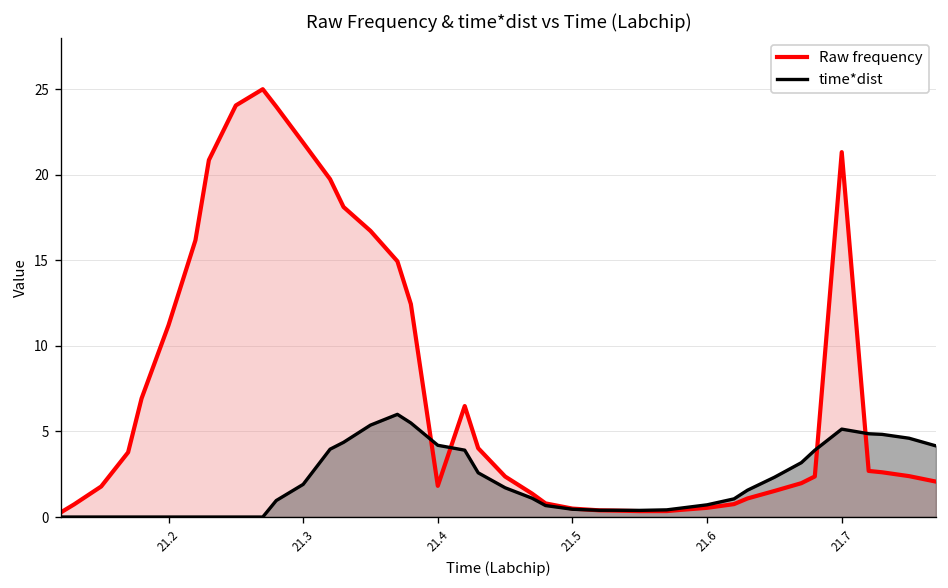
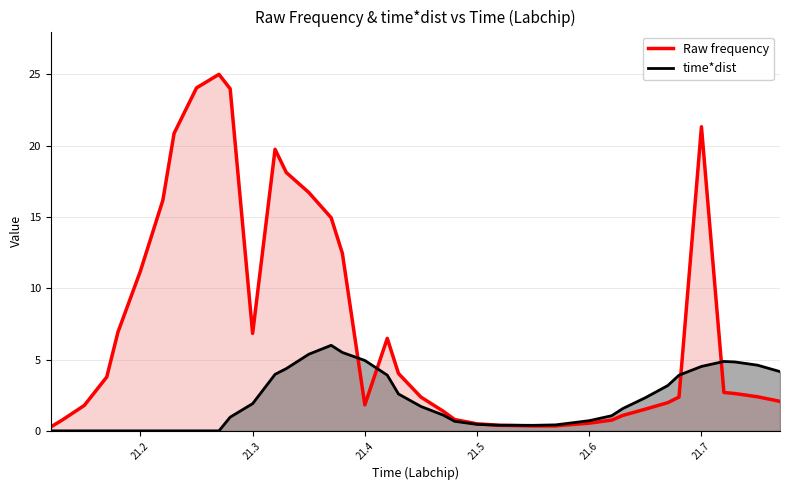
  {
    "Raw frequency": {
      "21.2": 11.2,
-     "21.3": 21.9,
+     "21.3": 6.8,
      "21.4": 1.8,
      "21.7": 21.3
    },
    "time*dist": {
      "21.2": 0.0,
      "21.3": 1.9,
-     "21.4": 4.2,
-     "21.7": 5.1
+     "21.4": 4.9,
+     "21.7": 4.5
    }
  }
